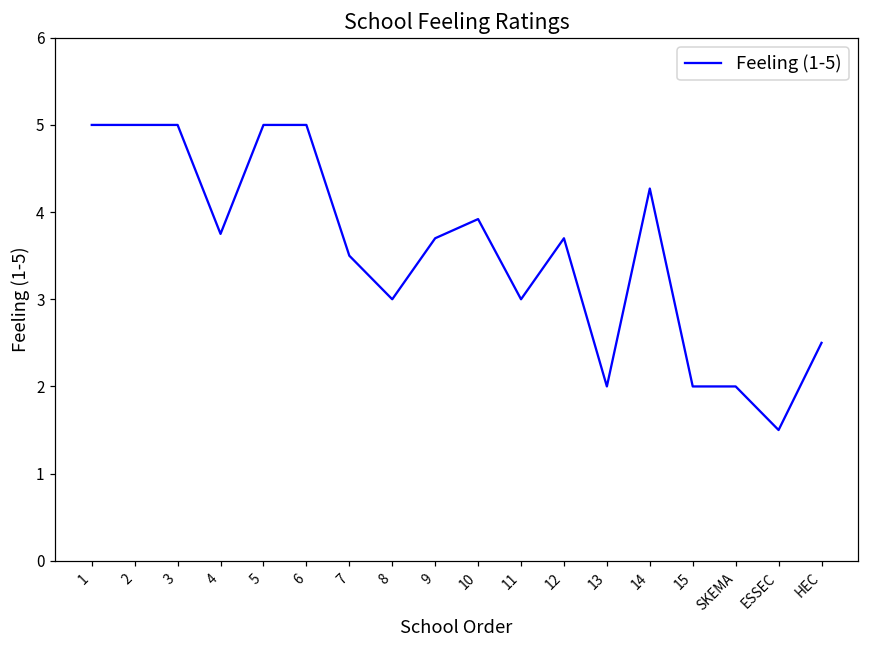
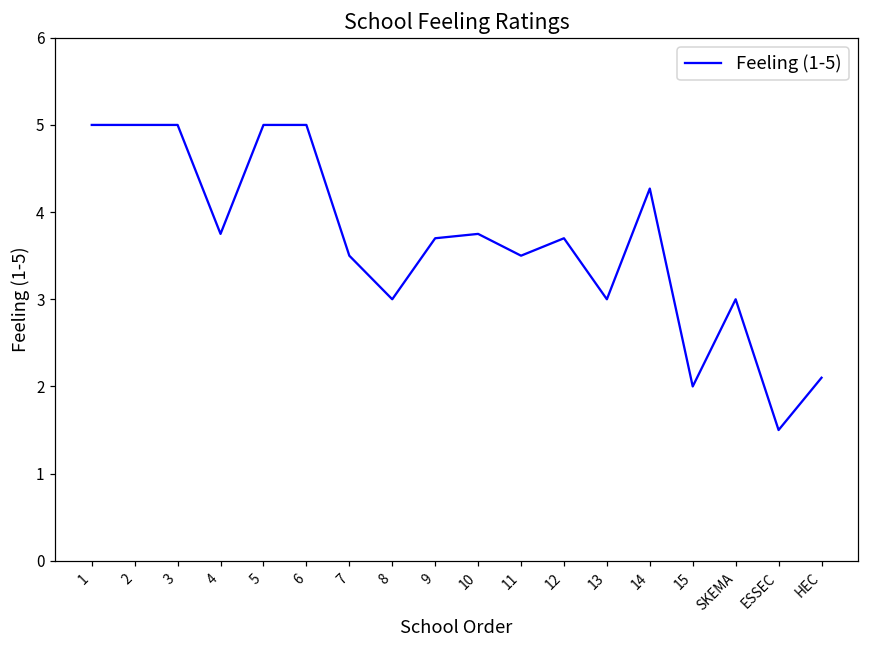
  {
    "1": 5.0,
    "2": 5.0,
    "3": 5.0,
    "4": 3.8,
    "5": 5.0,
    "6": 5.0,
    "7": 3.5,
    "8": 3.0,
    "9": 3.7,
-   "10": 3.9,
-   "11": 3.0,
+   "10": 3.8,
+   "11": 3.5,
    "12": 3.7,
-   "13": 2,
+   "13": 3,
    "14": 4.3,
    "15": 2.0,
-   "SKEMA": 2,
+   "SKEMA": 3,
    "ESSEC": 1.5,
-   "HEC": 2.5
+   "HEC": 2.1
  }
